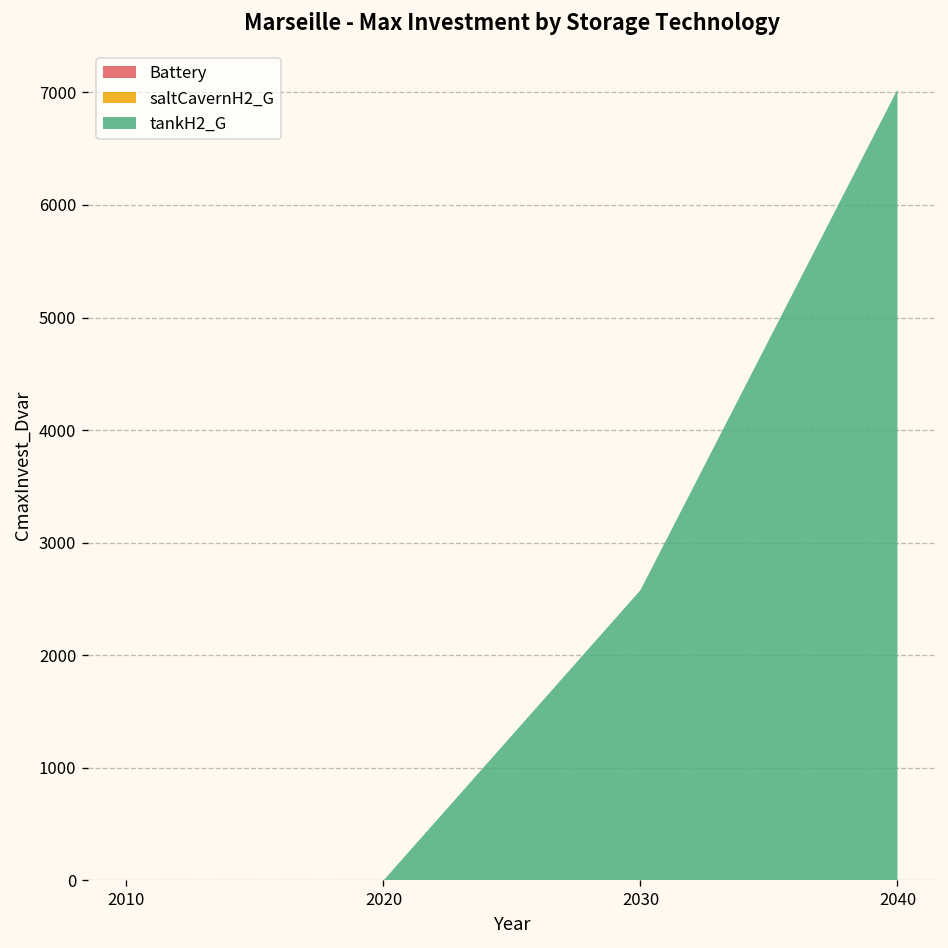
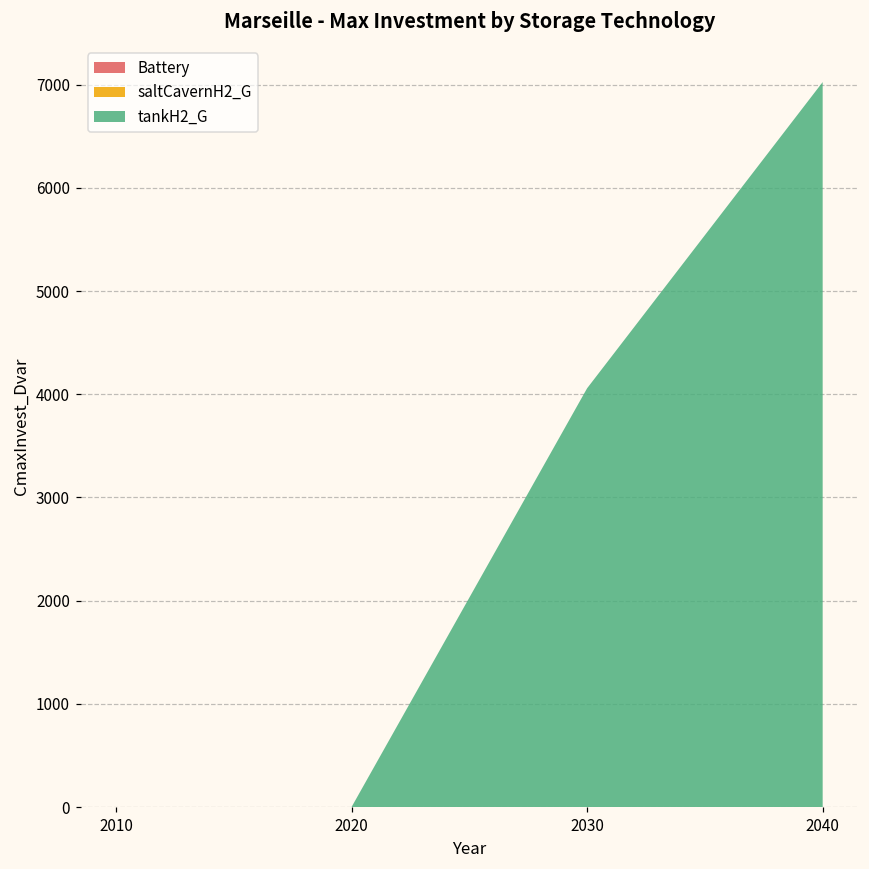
  {
    "saltCavernH2_G": {
      "2030": 0,
      "2040": 0
    },
    "tankH2_G": {
-     "2030": 2600,
+     "2030": 4100,
      "2040": 7000
    }
  }
